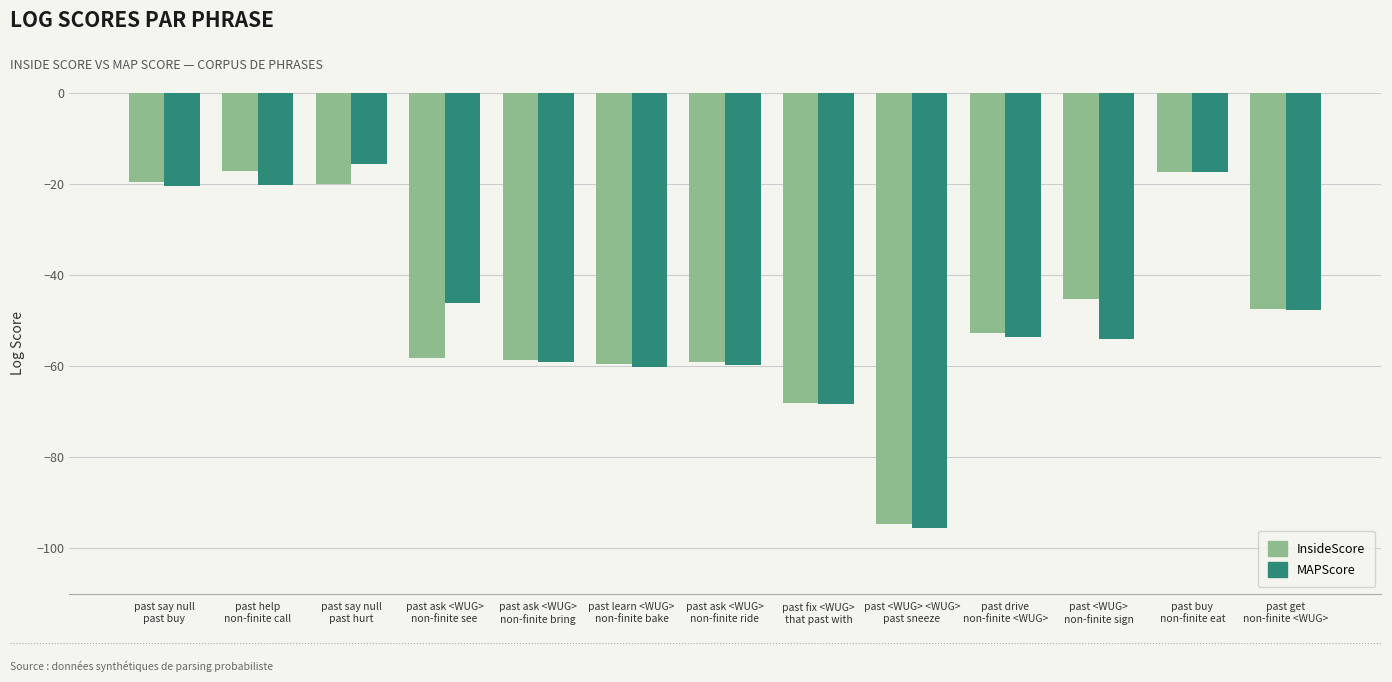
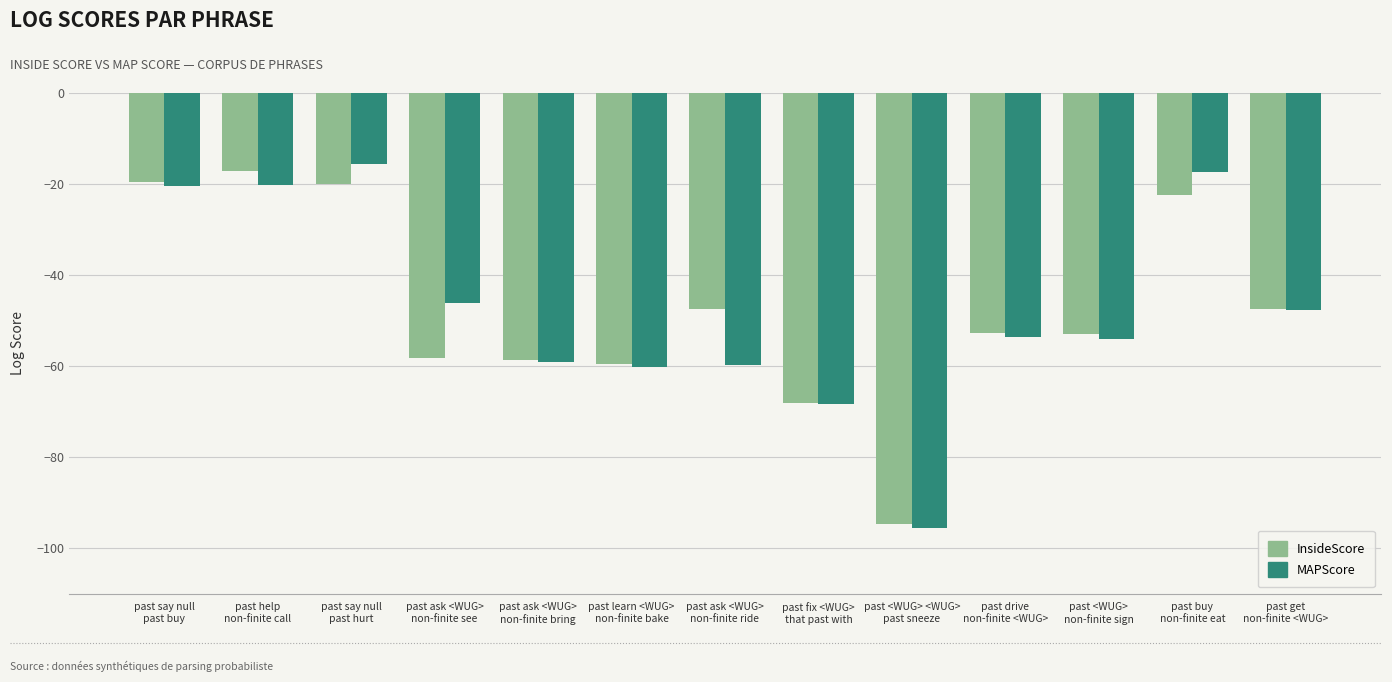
  {
    "InsideScore": {
      "past say null past buy": -20,
      "past help non-finite call": -17,
      "past say null past hurt": -20,
      "past ask <WUG> non-finite see": -58,
      "past ask <WUG> non-finite bring": -59,
      "past learn <WUG> non-finite bake": -60,
-     "past ask <WUG> non-finite ride": -59,
+     "past ask <WUG> non-finite ride": -48,
      "past fix <WUG> that past with": -68,
      "past <WUG> <WUG> past sneeze": -95,
      "past drive non-finite <WUG>": -53,
-     "past <WUG> non-finite sign": -45,
-     "past buy non-finite eat": -17,
+     "past <WUG> non-finite sign": -53,
+     "past buy non-finite eat": -23,
      "past get non-finite <WUG>": -48
    },
    "MAPScore": {
      "past say null past buy": -20,
      "past help non-finite call": -20,
      "past say null past hurt": -16,
      "past ask <WUG> non-finite see": -46,
      "past ask <WUG> non-finite bring": -59,
      "past learn <WUG> non-finite bake": -60,
      "past ask <WUG> non-finite ride": -60,
      "past fix <WUG> that past with": -68,
      "past <WUG> <WUG> past sneeze": -96,
      "past drive non-finite <WUG>": -54,
      "past <WUG> non-finite sign": -54,
      "past buy non-finite eat": -17,
      "past get non-finite <WUG>": -48
    }
  }
